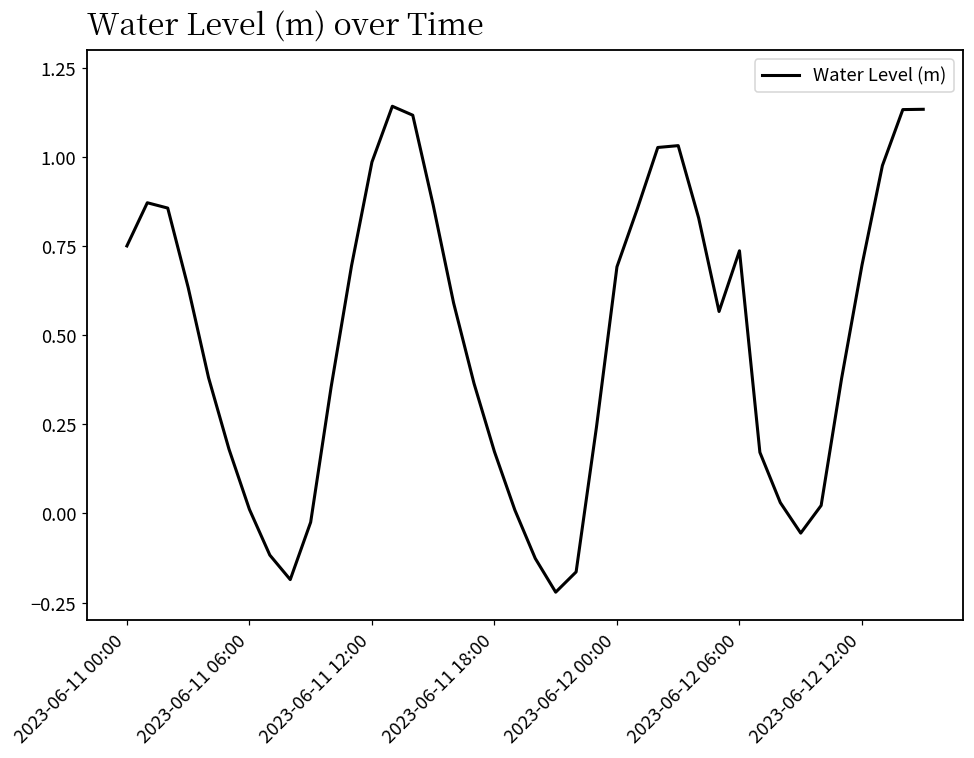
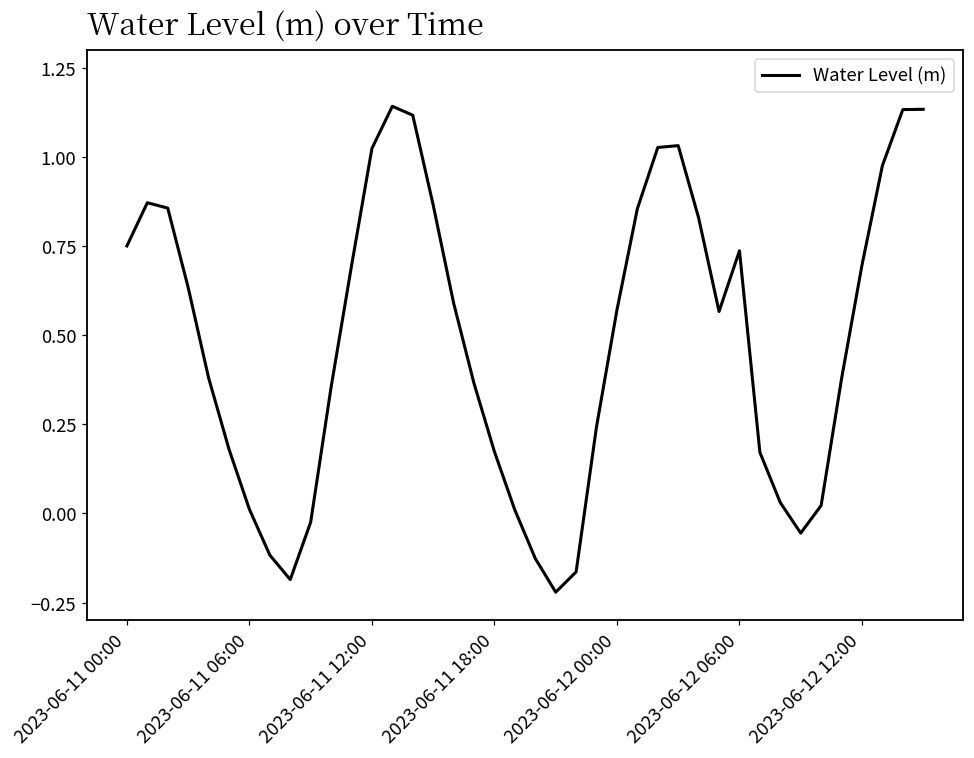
  {
    "2023-06-11 00:00": 0.75,
    "2023-06-11 06:00": 0.01,
-   "2023-06-11 12:00": 0.99,
+   "2023-06-11 12:00": 1.02,
    "2023-06-11 18:00": 0.17,
-   "2023-06-12 00:00": 0.69,
+   "2023-06-12 00:00": 0.57,
    "2023-06-12 06:00": 0.74,
    "2023-06-12 12:00": 0.70
  }
